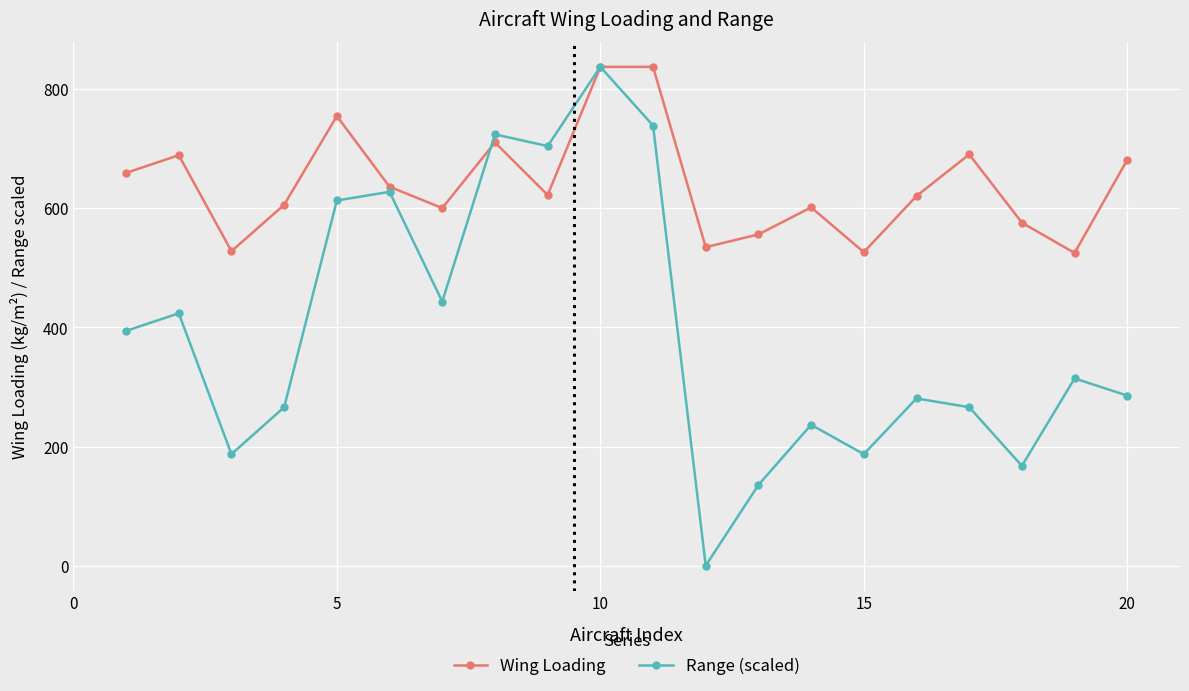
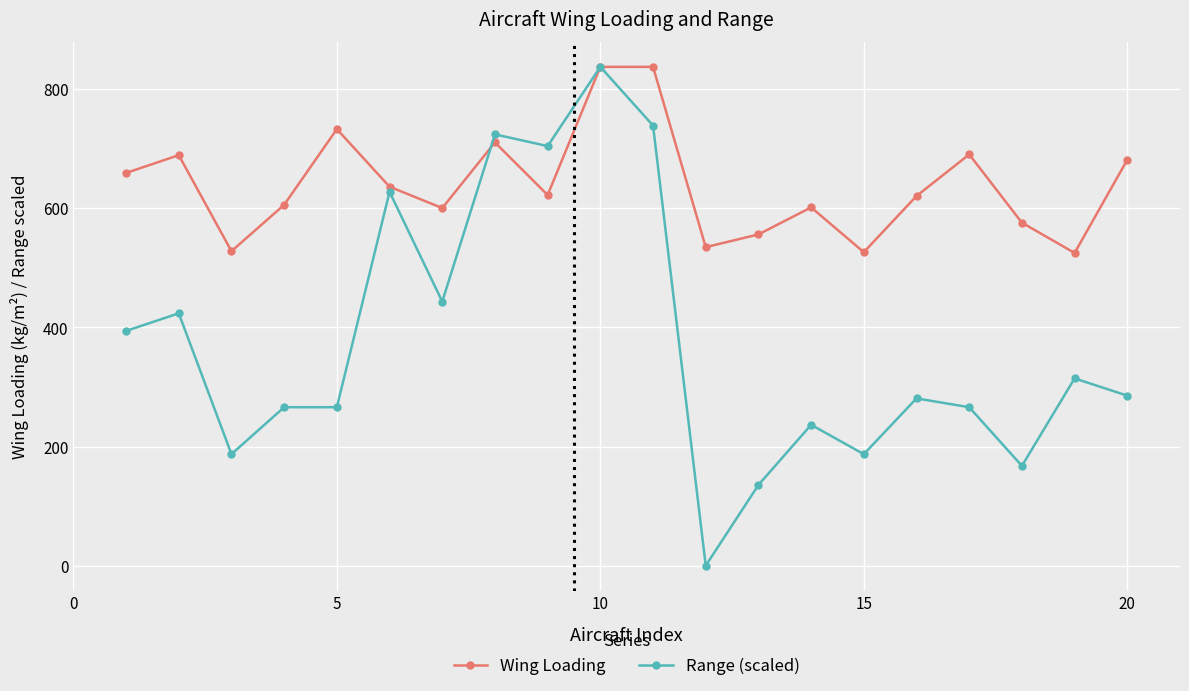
  {
    "Wing Loading": {
-     "5": 750,
+     "5": 730,
      "15": 530,
      "20": 680
    },
    "Range (scaled)": {
-     "5": 610,
+     "5": 270,
      "15": 190,
      "20": 290
    }
  }
